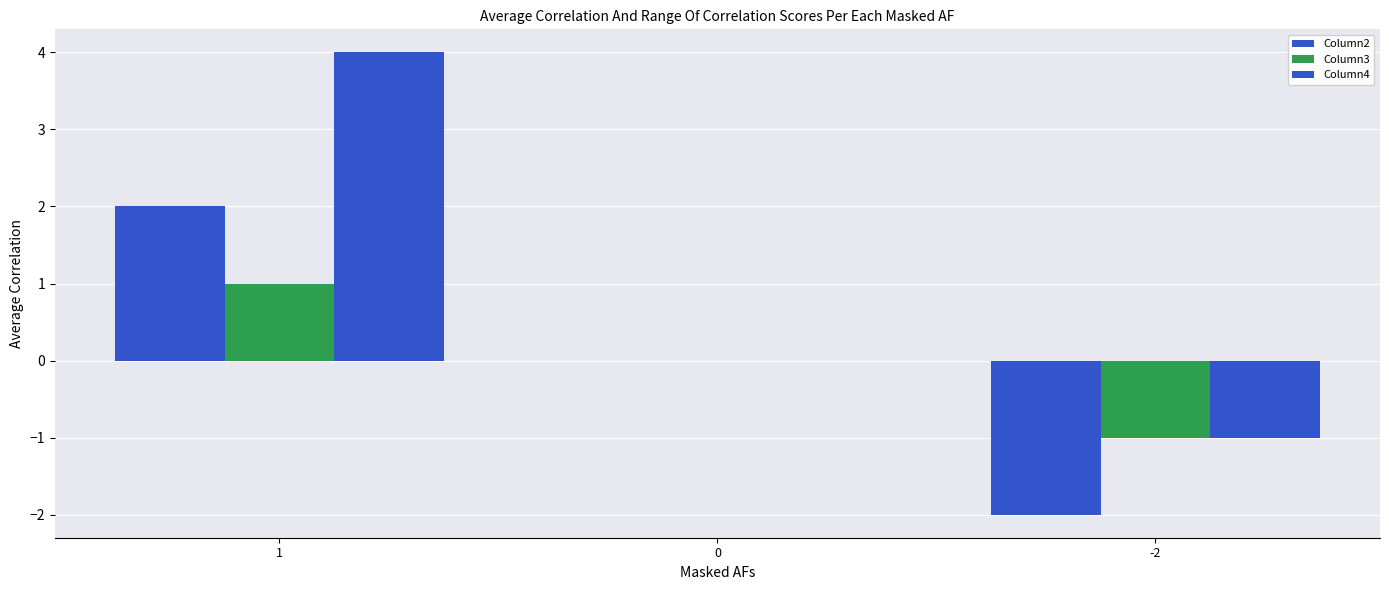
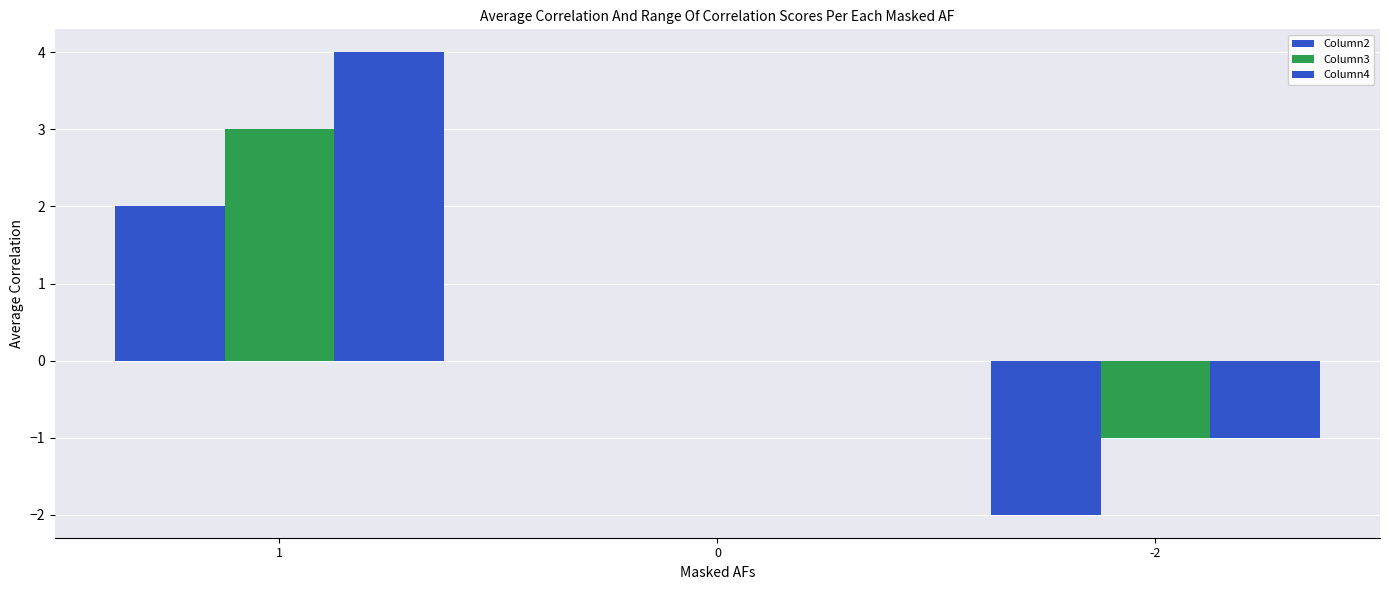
  {
    "Column3": {
-     "1": 1,
+     "1": 3,
      "0": 0,
      "-2": -1
    }
  }
